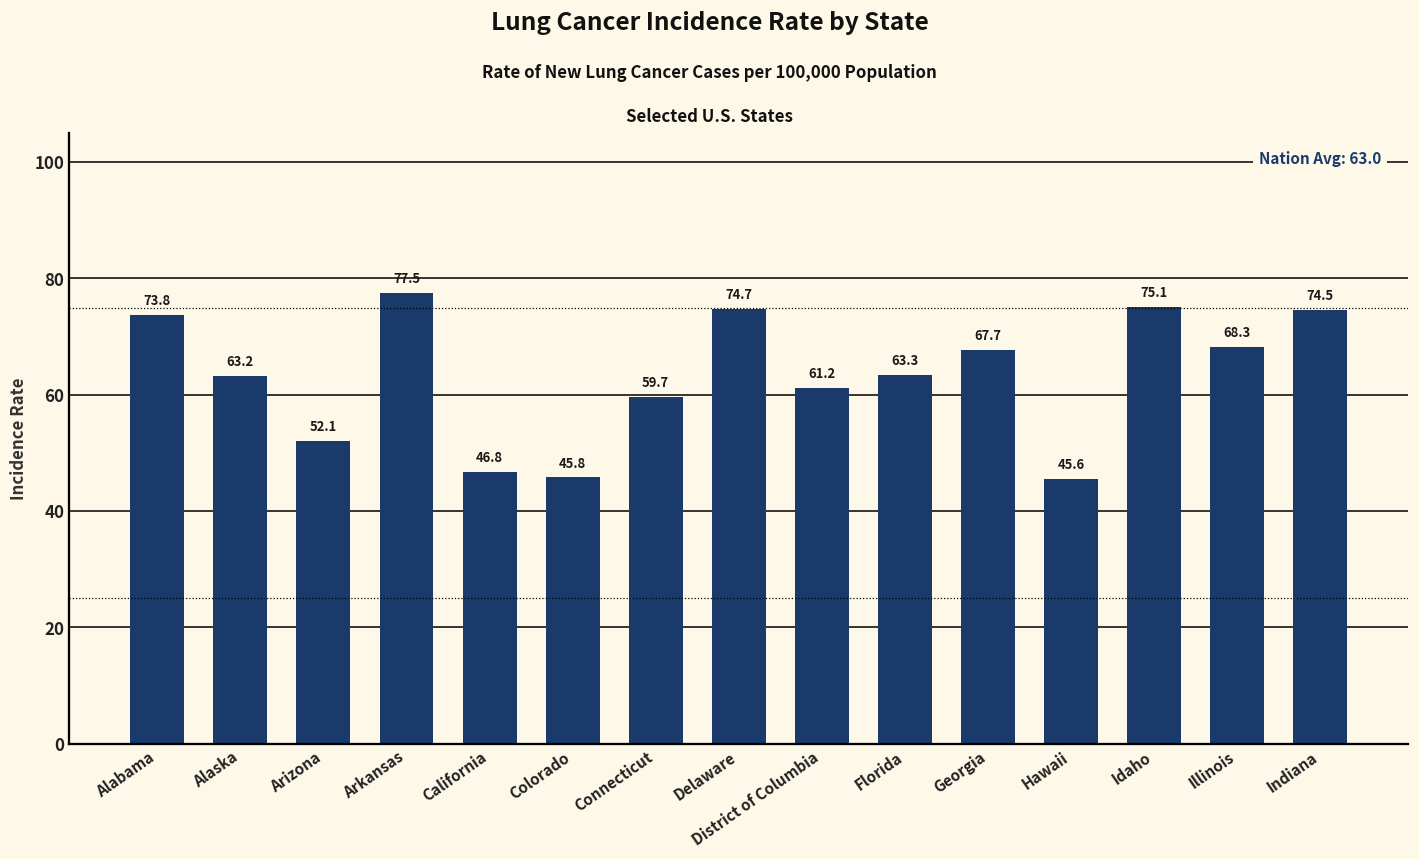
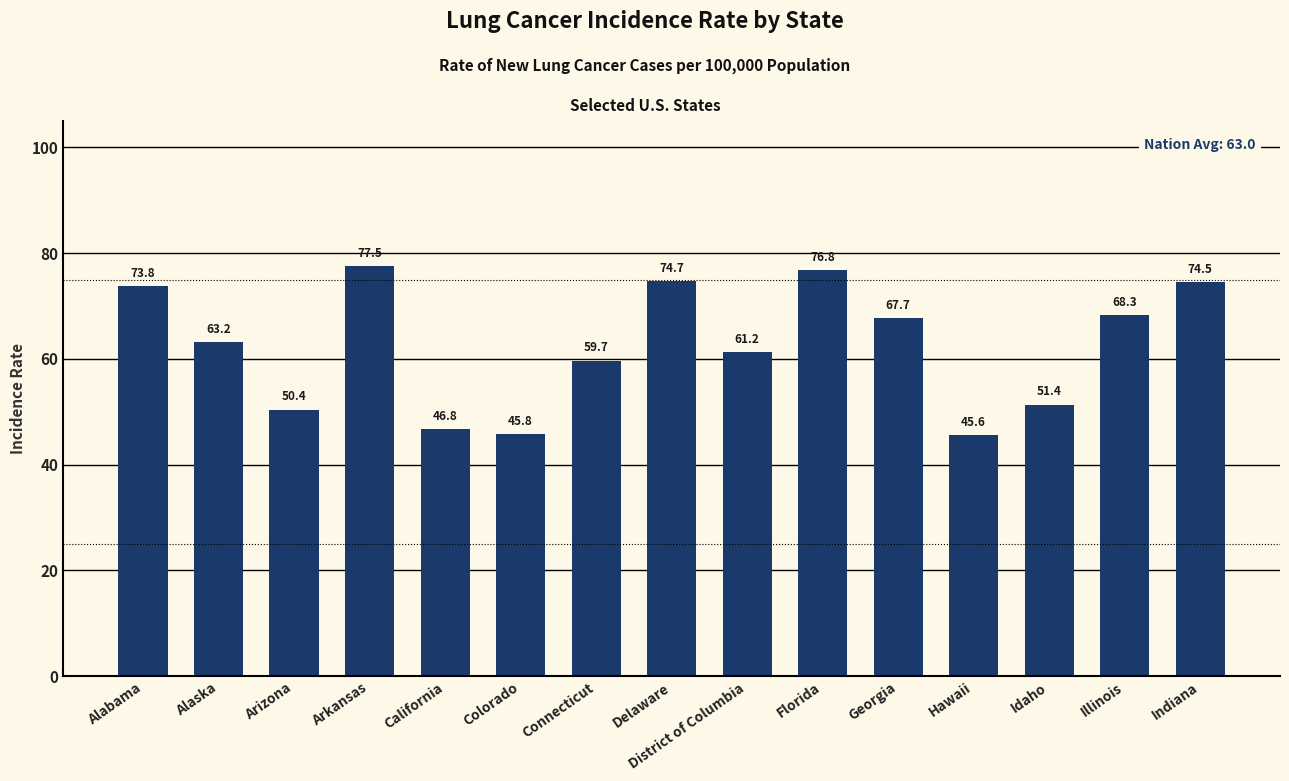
  {
    "Alabama": 73.8,
    "Alaska": 63.2,
-   "Arizona": 52.1,
+   "Arizona": 50.4,
    "Arkansas": 77.5,
    "California": 46.8,
    "Colorado": 45.8,
    "Connecticut": 59.7,
    "Delaware": 74.7,
    "District of Columbia": 61.2,
-   "Florida": 63.3,
+   "Florida": 76.8,
    "Georgia": 67.7,
    "Hawaii": 45.6,
-   "Idaho": 75.1,
+   "Idaho": 51.4,
    "Illinois": 68.3,
    "Indiana": 74.5
  }
